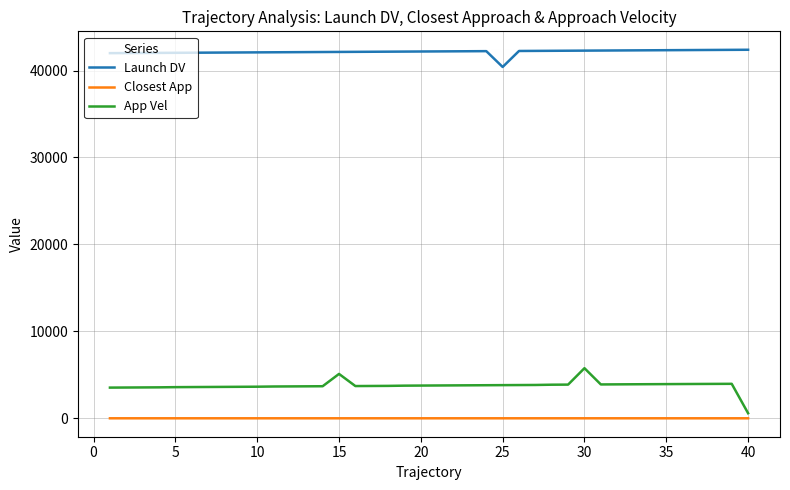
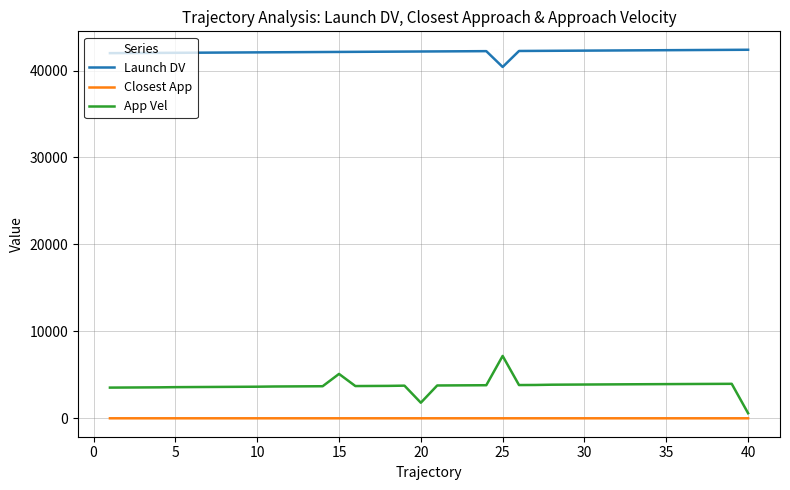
  {
    "Launch DV": {
      "10": 42000,
      "15": 42000,
      "20": 42000,
      "25": 40000,
      "30": 42000,
      "35": 42000,
      "40": 42000
    },
    "Closest App": {
      "5": 0,
      "10": 0,
      "15": 0,
      "20": 0,
      "25": 0,
      "30": 0,
      "35": 0,
      "40": 0
    },
    "App Vel": {
      "5": 4000,
      "10": 4000,
      "15": 5000,
-     "20": 4000,
-     "25": 4000,
-     "30": 6000,
+     "20": 2000,
+     "25": 7000,
+     "30": 4000,
      "35": 4000,
      "40": 1000
    }
  }
